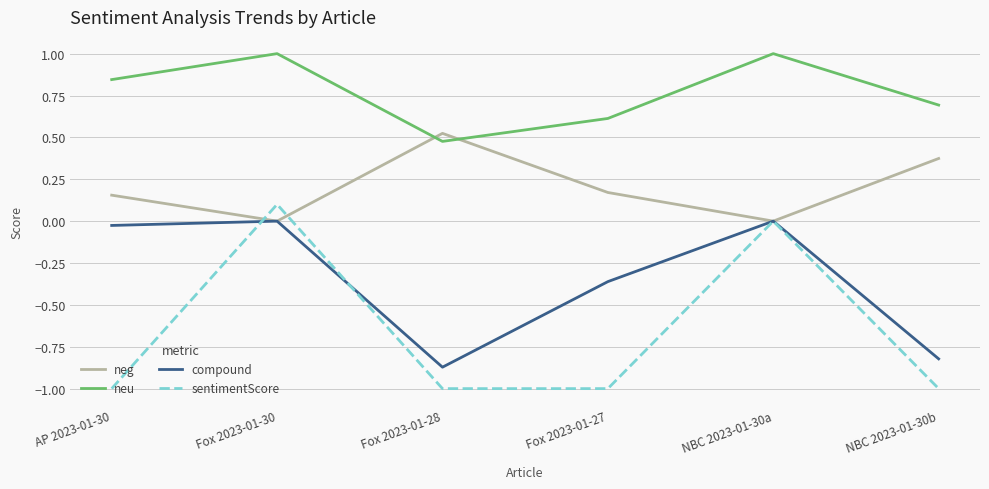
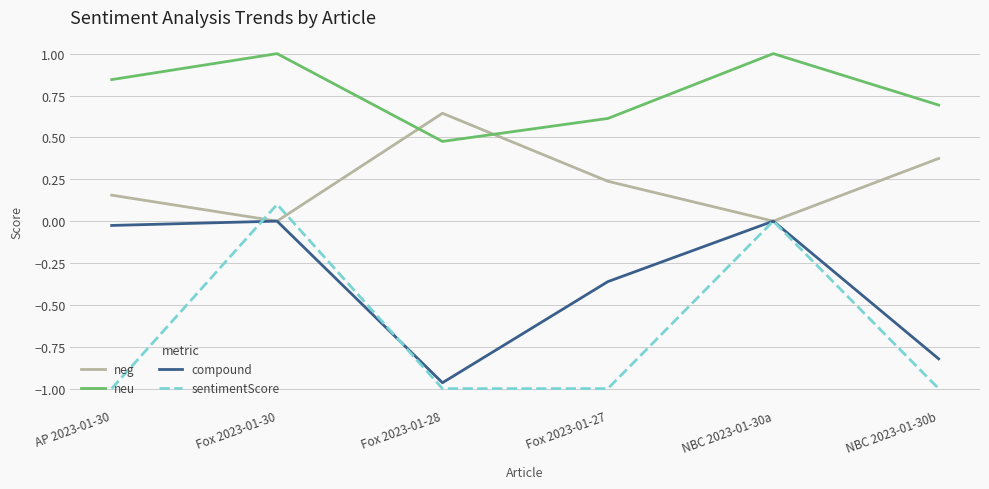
  {
    "neg": {
      "AP 2023-01-30": 0.16,
-     "Fox 2023-01-28": 0.52,
-     "Fox 2023-01-27": 0.17,
+     "Fox 2023-01-28": 0.64,
+     "Fox 2023-01-27": 0.24,
      "NBC 2023-01-30b": 0.37
    },
    "neu": {
      "AP 2023-01-30": 0.85,
      "Fox 2023-01-30": 1.00,
      "Fox 2023-01-28": 0.48,
      "Fox 2023-01-27": 0.61,
      "NBC 2023-01-30a": 1.00,
      "NBC 2023-01-30b": 0.69
    },
    "compound": {
      "AP 2023-01-30": -0.03,
-     "Fox 2023-01-28": -0.87,
+     "Fox 2023-01-28": -0.97,
      "Fox 2023-01-27": -0.36,
      "NBC 2023-01-30b": -0.82
    },
    "sentimentScore": {
      "AP 2023-01-30": -1.00,
      "Fox 2023-01-30": 0.10,
      "Fox 2023-01-28": -1.00,
      "Fox 2023-01-27": -1.00,
      "NBC 2023-01-30b": -1.00
    }
  }
